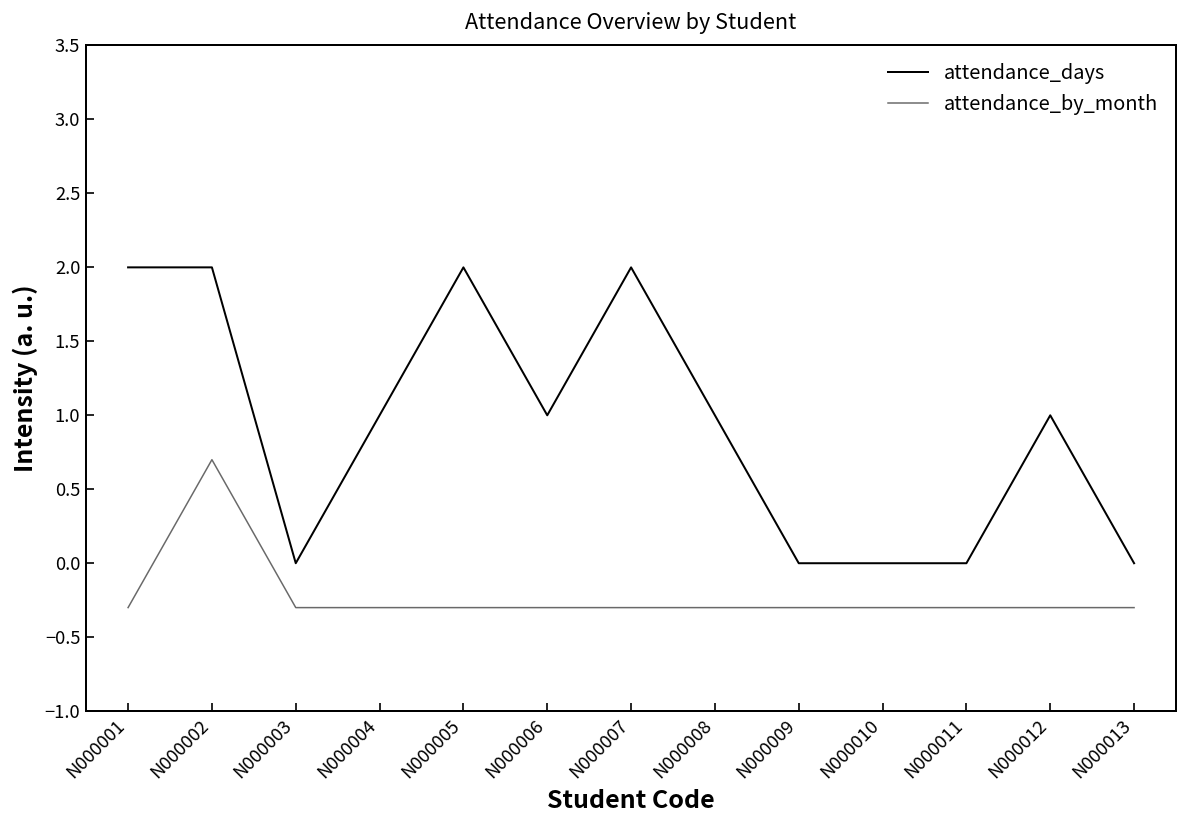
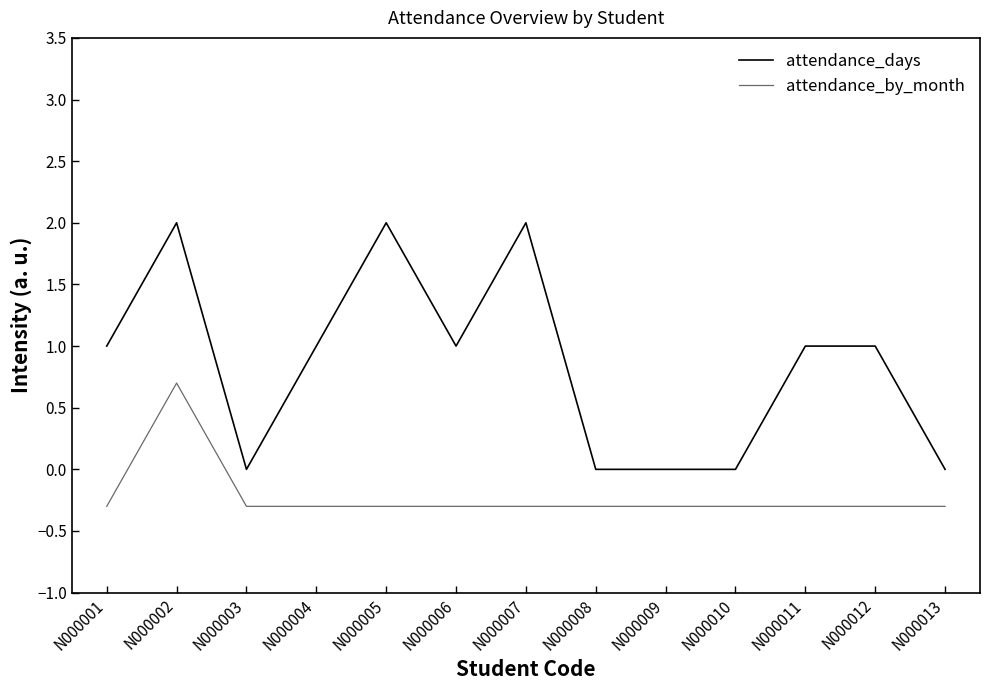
  {
    "attendance_days": {
-     "N000001": 2,
+     "N000001": 1,
      "N000002": 2,
      "N000003": 0,
      "N000004": 1,
      "N000005": 2,
      "N000006": 1,
      "N000007": 2,
-     "N000008": 1,
+     "N000008": 0,
      "N000009": 0,
      "N000010": 0,
-     "N000011": 0,
+     "N000011": 1,
      "N000012": 1,
      "N000013": 0
    },
    "attendance_by_month": {
      "N000001": -0.30,
      "N000002": 0.70,
      "N000003": -0.30,
      "N000004": -0.30,
      "N000005": -0.30,
      "N000006": -0.30,
      "N000007": -0.30,
      "N000008": -0.30,
      "N000009": -0.30,
      "N000010": -0.30,
      "N000011": -0.30,
      "N000012": -0.30,
      "N000013": -0.30
    }
  }
